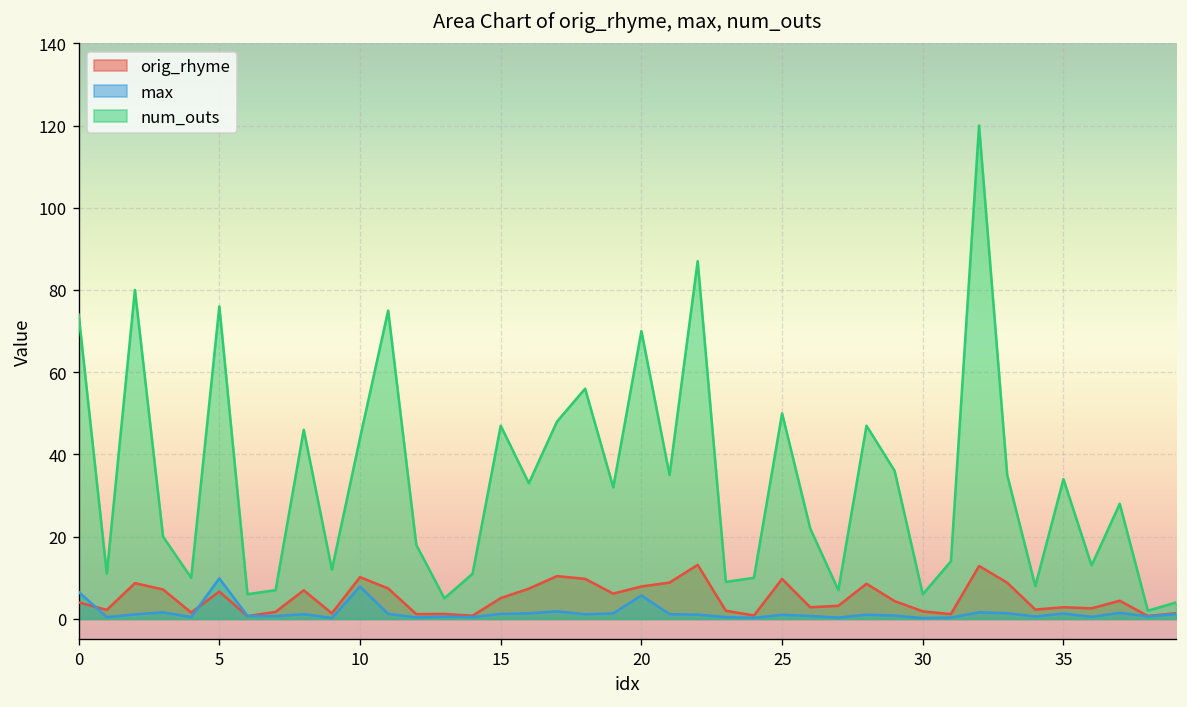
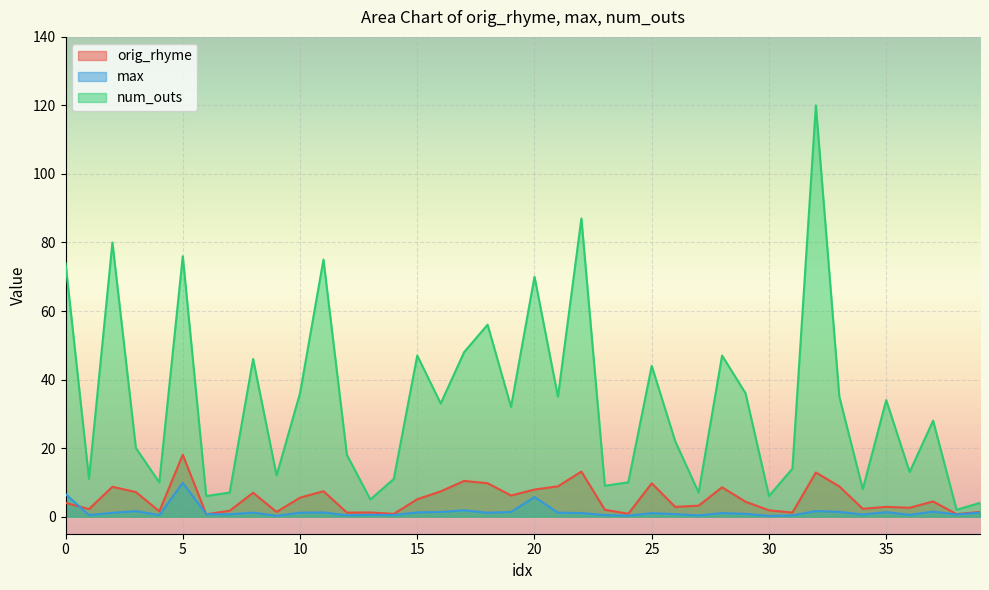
  {
    "orig_rhyme": {
      "0": 4,
-     "5": 7,
-     "10": 10,
+     "5": 18,
+     "10": 6,
      "15": 5,
      "20": 8,
      "25": 10,
      "30": 2,
      "35": 3
    },
    "max": {
      "0": 7,
      "5": 10,
-     "10": 8,
+     "10": 1,
      "15": 1,
      "20": 6,
      "25": 1,
      "30": 0,
      "35": 1
    },
    "num_outs": {
      "0": 74,
      "5": 76,
-     "10": 44,
+     "10": 36,
      "15": 47,
      "20": 70,
-     "25": 50,
+     "25": 44,
      "30": 6,
      "35": 34
    }
  }
